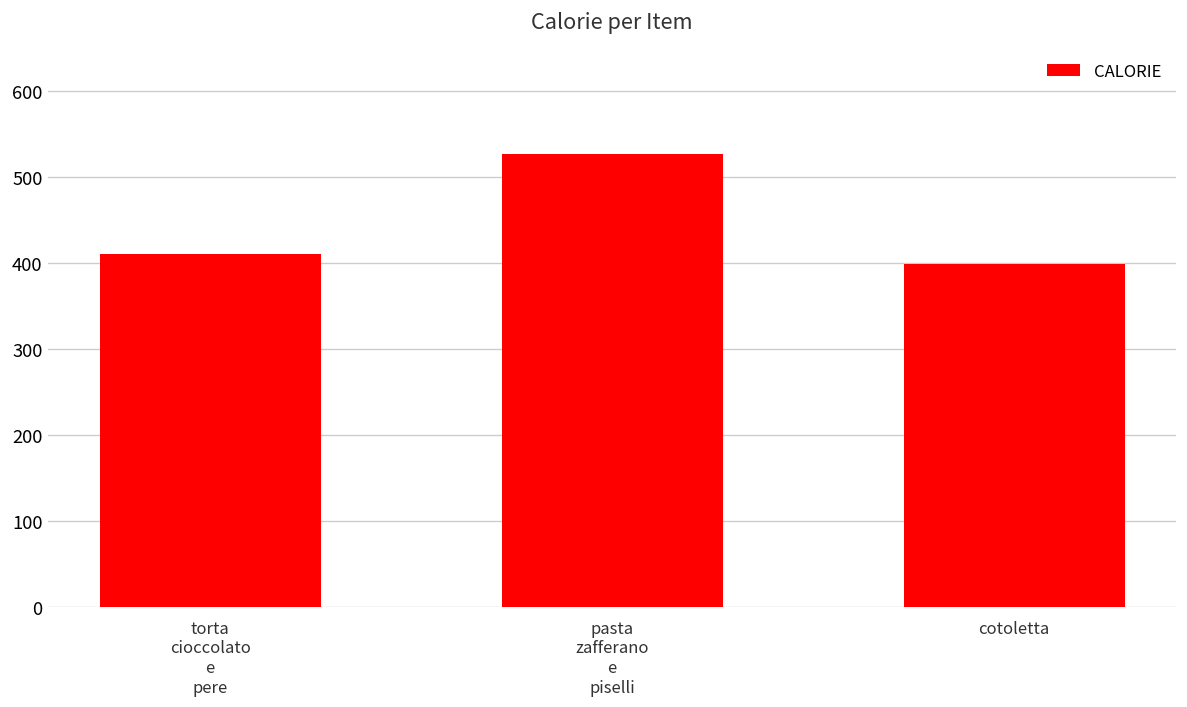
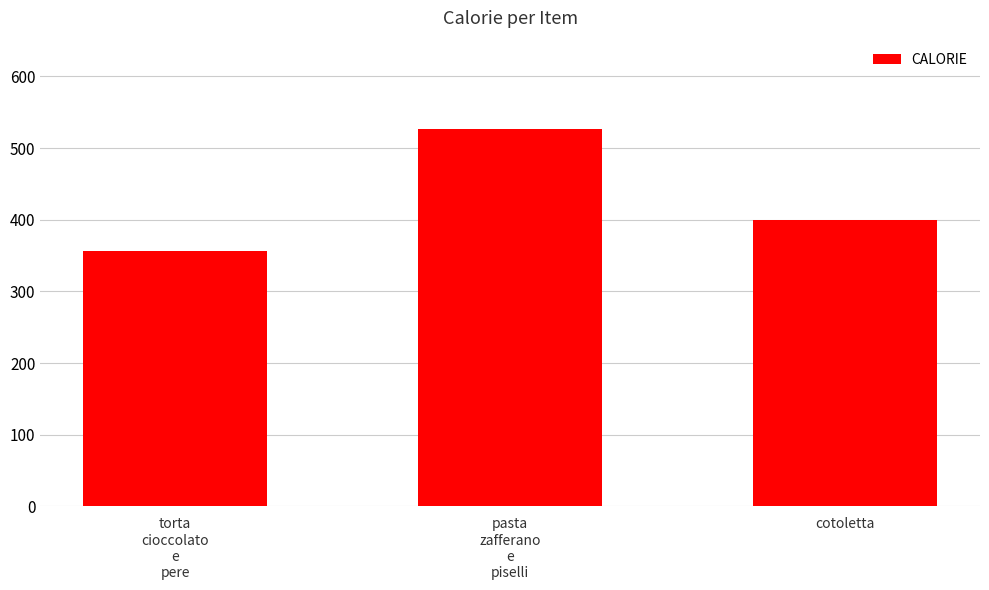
  {
-   "torta cioccolato e pere": 410,
+   "torta cioccolato e pere": 360,
    "pasta zafferano e piselli": 530,
    "cotoletta": 400
  }
